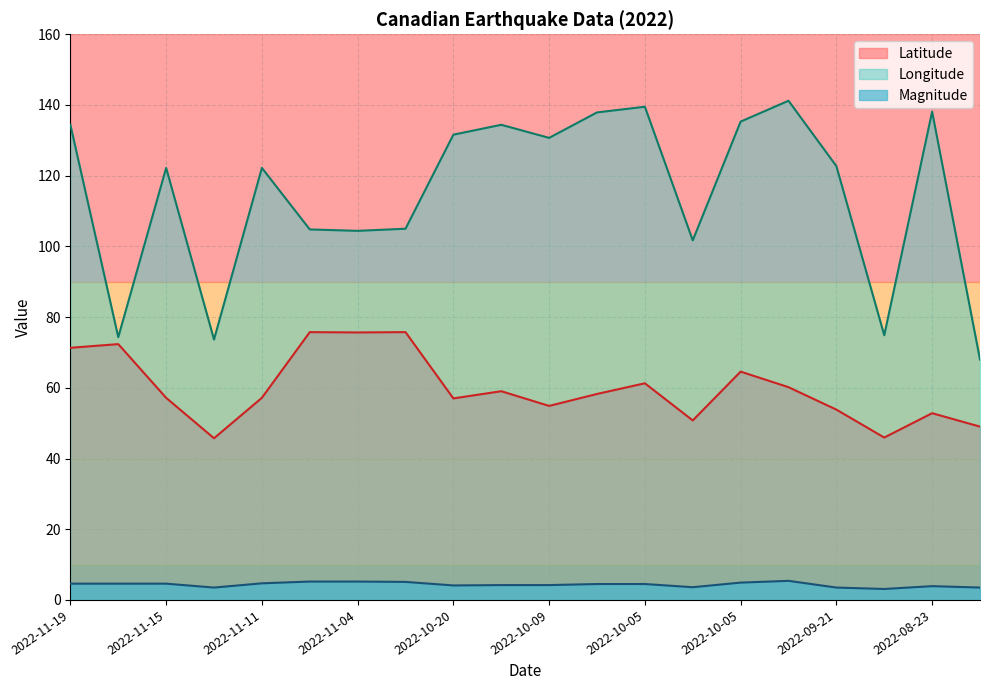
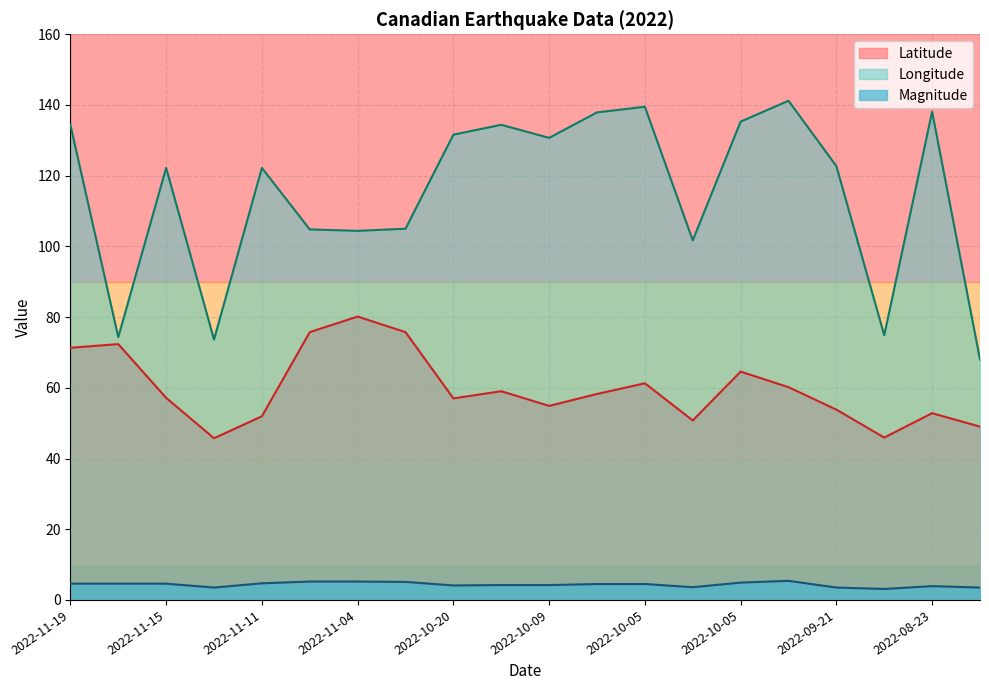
  {
    "Latitude": {
      "2022-11-15": 57,
-     "2022-11-11": 57,
-     "2022-11-04": 76,
+     "2022-11-11": 52,
+     "2022-11-04": 80,
      "2022-10-20": 57,
      "2022-10-09": 55,
      "2022-09-21": 54,
      "2022-08-23": 53
    }
  }
